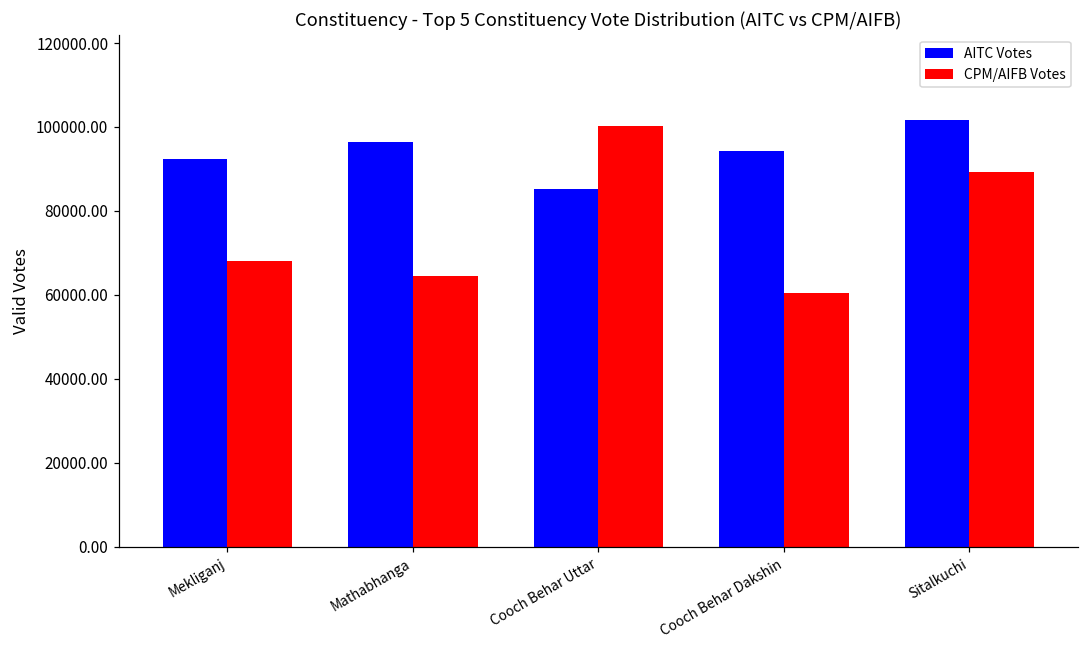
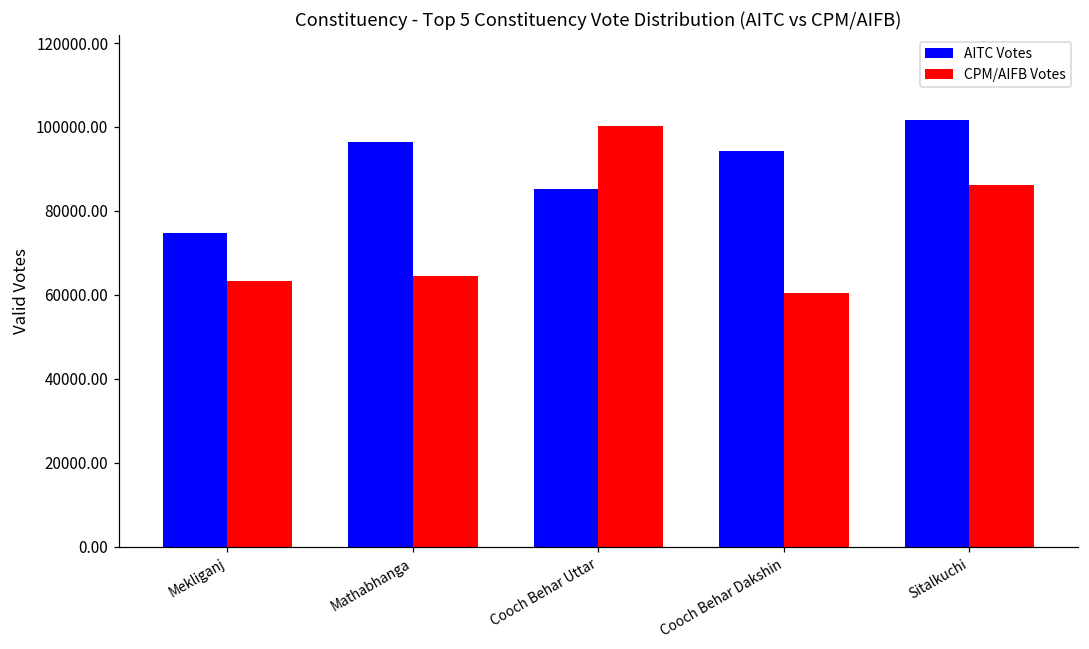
  {
    "AITC Votes": {
-     "Mekliganj": 92000,
+     "Mekliganj": 75000,
      "Mathabhanga": 96000,
      "Cooch Behar Uttar": 85000,
      "Cooch Behar Dakshin": 94000,
      "Sitalkuchi": 102000
    },
    "CPM/AIFB Votes": {
-     "Mekliganj": 68000,
+     "Mekliganj": 63000,
      "Mathabhanga": 64000,
      "Cooch Behar Uttar": 100000,
      "Cooch Behar Dakshin": 60000,
-     "Sitalkuchi": 89000
+     "Sitalkuchi": 86000
    }
  }
